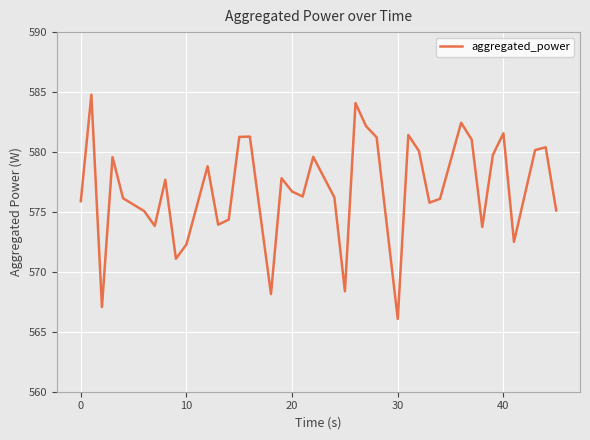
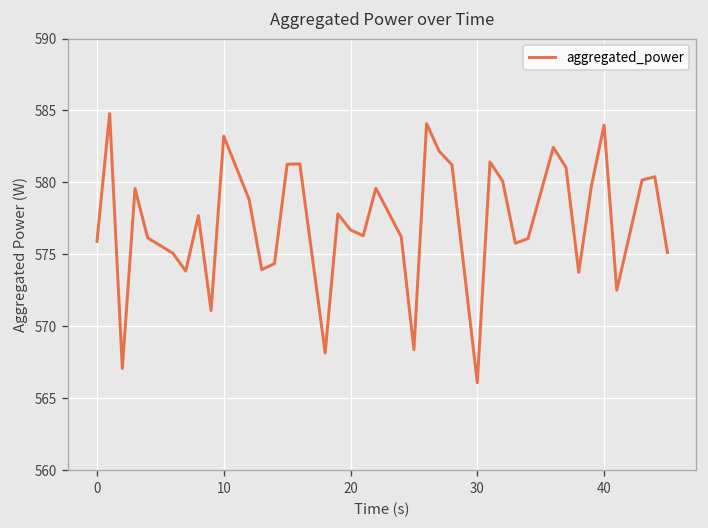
  {
    "0": 575.9,
-   "10": 572.3,
+   "10": 583.2,
    "20": 576.7,
    "30": 566.1,
-   "40": 581.6
+   "40": 584.0
  }
